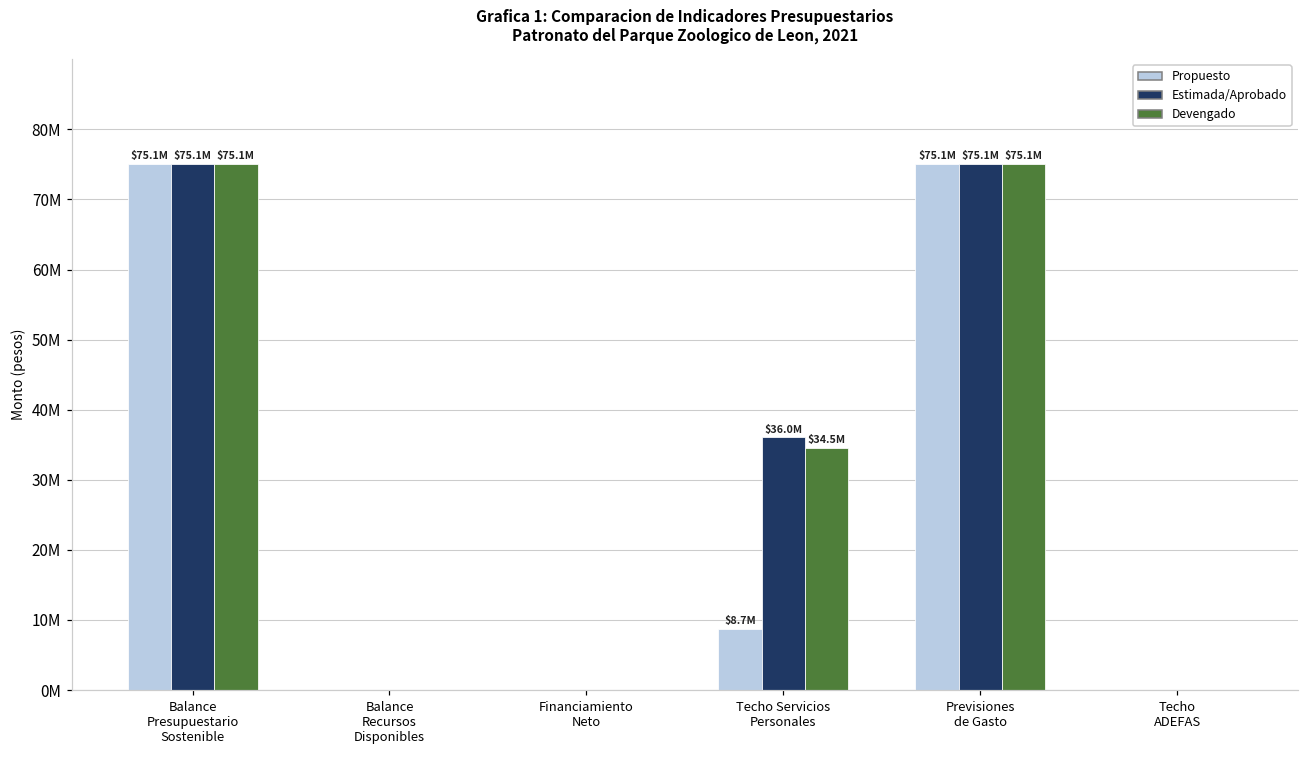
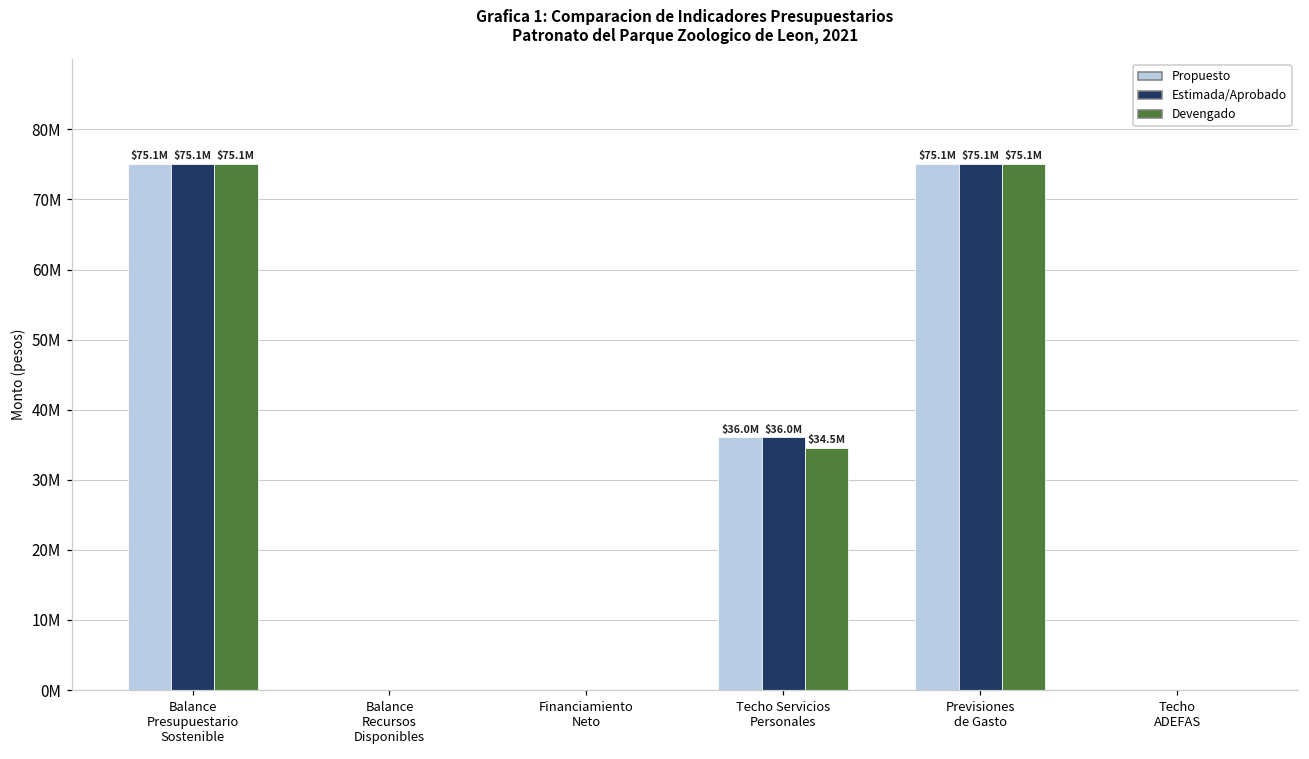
  {
    "Propuesto": {
      "Balance Presupuestario Sostenible": "$75.1M",
-     "Techo Servicios Personales": "$8.7M",
+     "Techo Servicios Personales": "$36.0M",
      "Previsiones de Gasto": "$75.1M"
    },
    "Estimada/Aprobado": {
      "Balance Presupuestario Sostenible": "$75.1M",
      "Techo Servicios Personales": "$36.0M",
      "Previsiones de Gasto": "$75.1M"
    },
    "Devengado": {
      "Balance Presupuestario Sostenible": "$75.1M",
      "Techo Servicios Personales": "$34.5M",
      "Previsiones de Gasto": "$75.1M"
    }
  }
